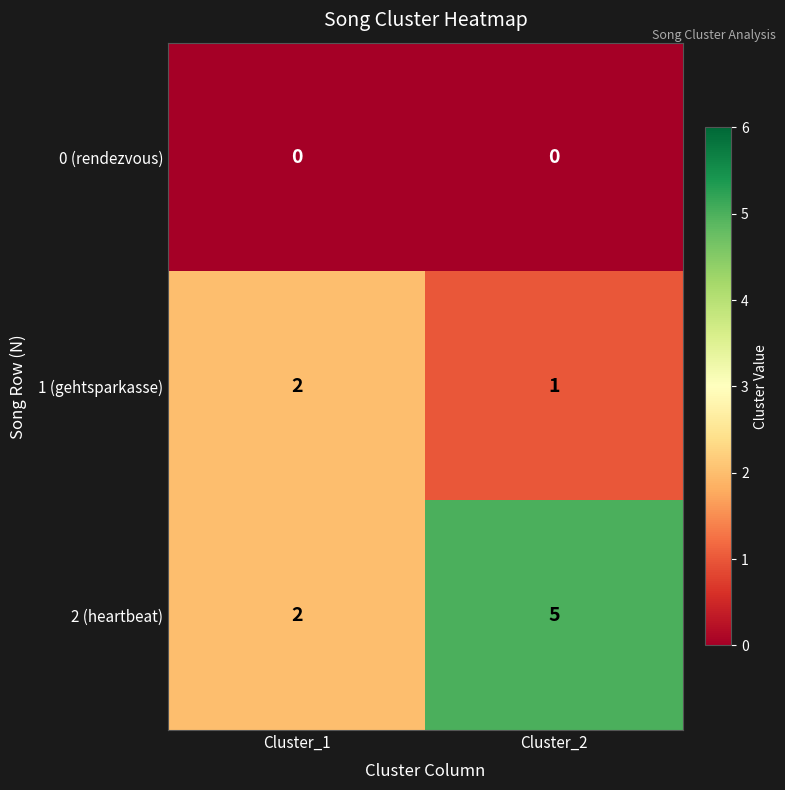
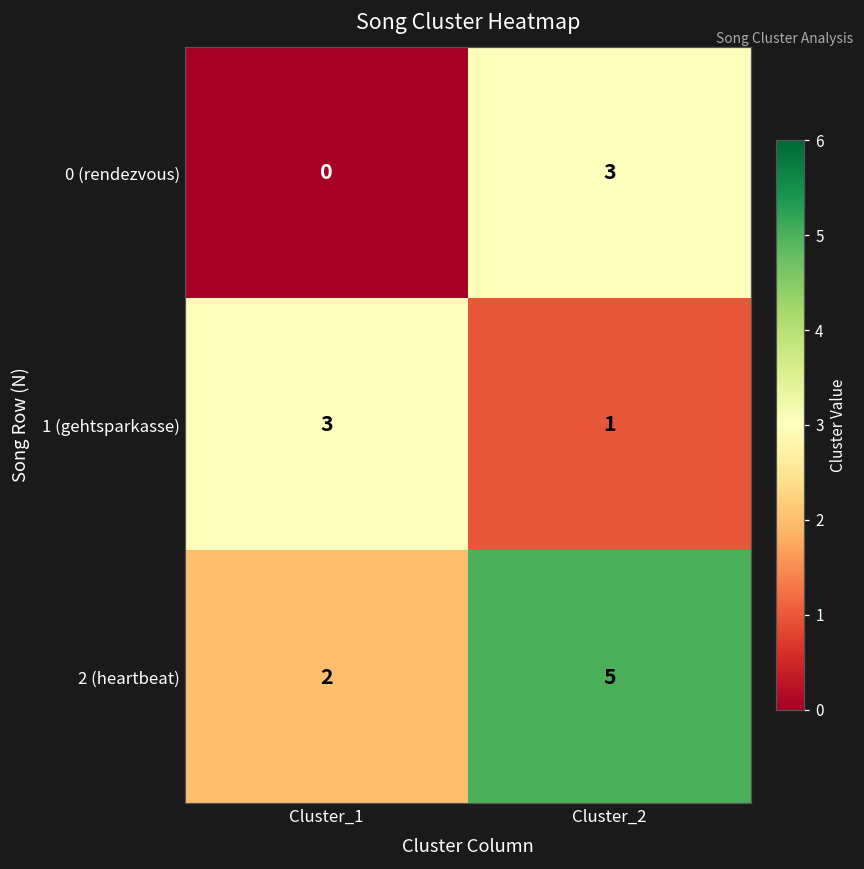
  {
    "0 (rendezvous)": {
      "Cluster_1": 0,
-     "Cluster_2": 0
+     "Cluster_2": 3
    },
    "1 (gehtsparkasse)": {
-     "Cluster_1": 2,
+     "Cluster_1": 3,
      "Cluster_2": 1
    },
    "2 (heartbeat)": {
      "Cluster_1": 2,
      "Cluster_2": 5
    }
  }
